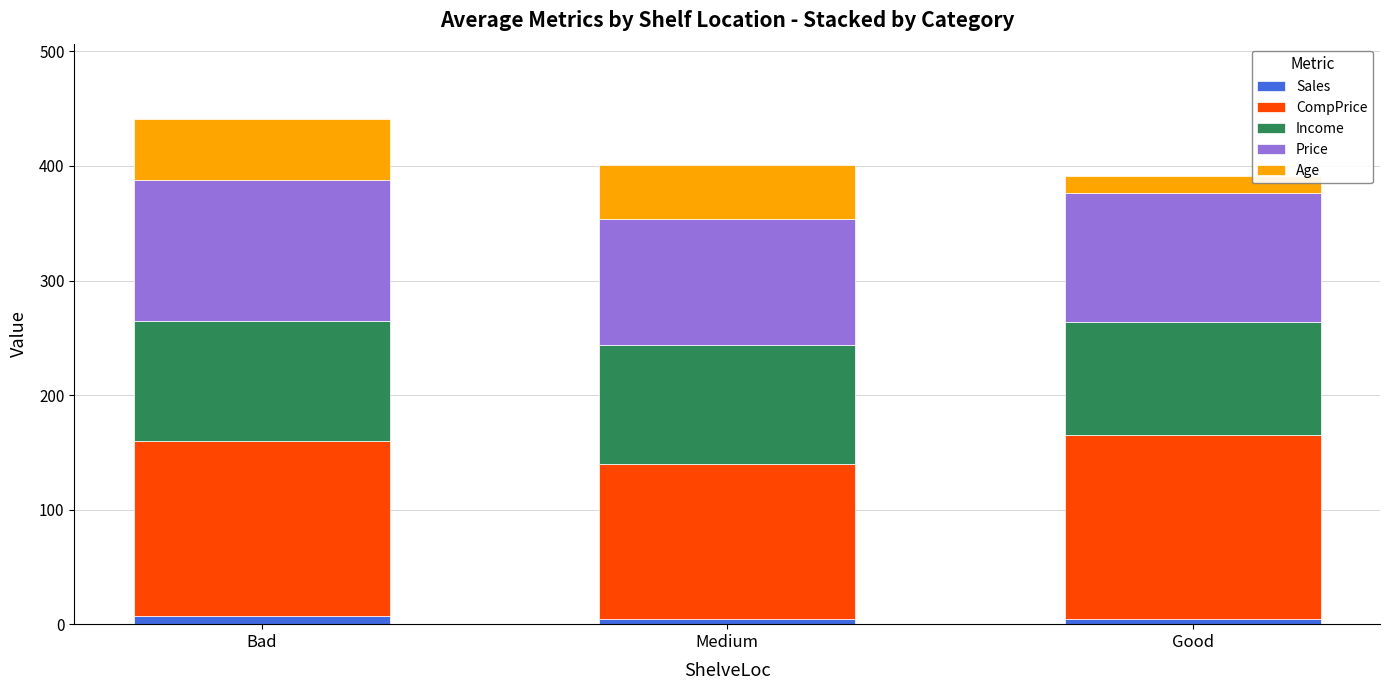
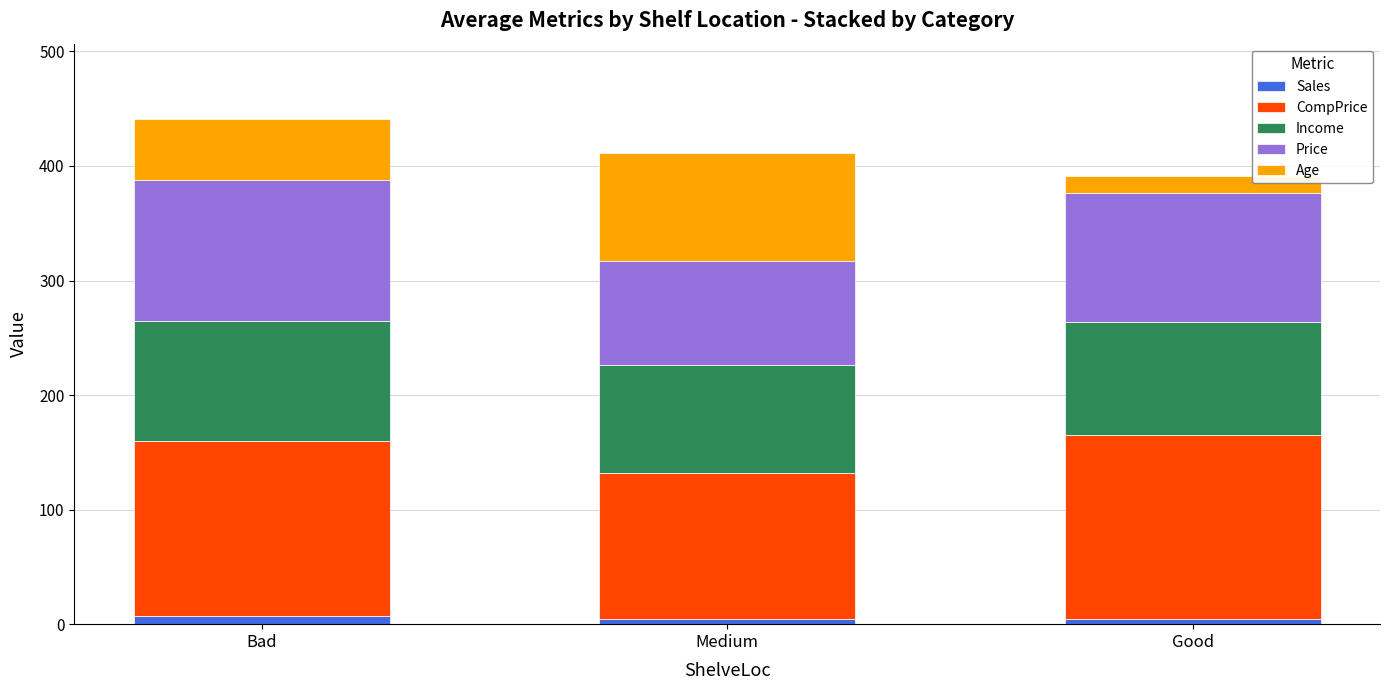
  {
    "Sales": {
      "Bad": 7,
      "Medium": 5,
      "Good": 4
    },
    "CompPrice": {
      "Bad": 152,
-     "Medium": 135,
+     "Medium": 127,
      "Good": 161
    },
    "Income": {
      "Bad": 105,
-     "Medium": 104,
+     "Medium": 94,
      "Good": 99
    },
    "Price": {
      "Bad": 123,
-     "Medium": 110,
+     "Medium": 91,
      "Good": 113
    },
    "Age": {
      "Bad": 53,
-     "Medium": 48,
+     "Medium": 94,
      "Good": 14
    }
  }
